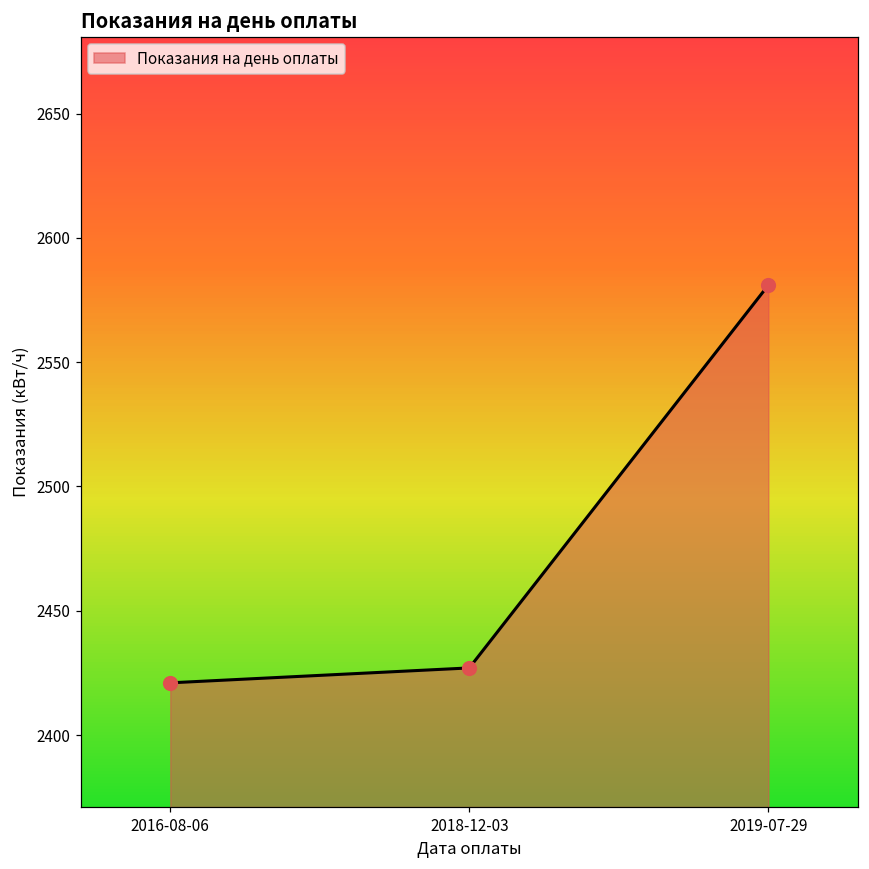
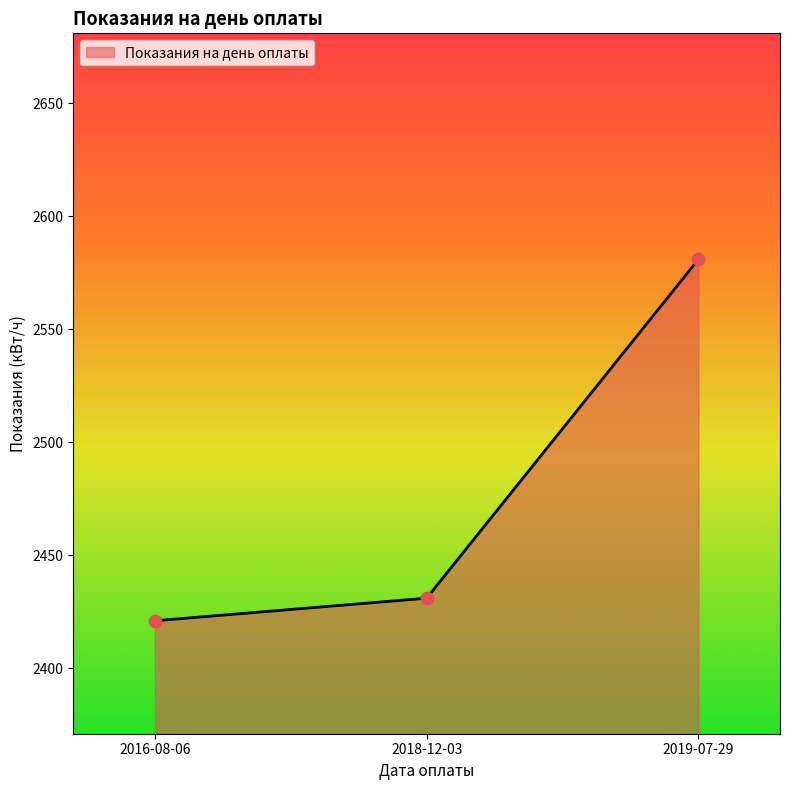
  {
    "2016-08-06": 2421,
-   "2018-12-03": 2427,
+   "2018-12-03": 2431,
    "2019-07-29": 2581
  }
